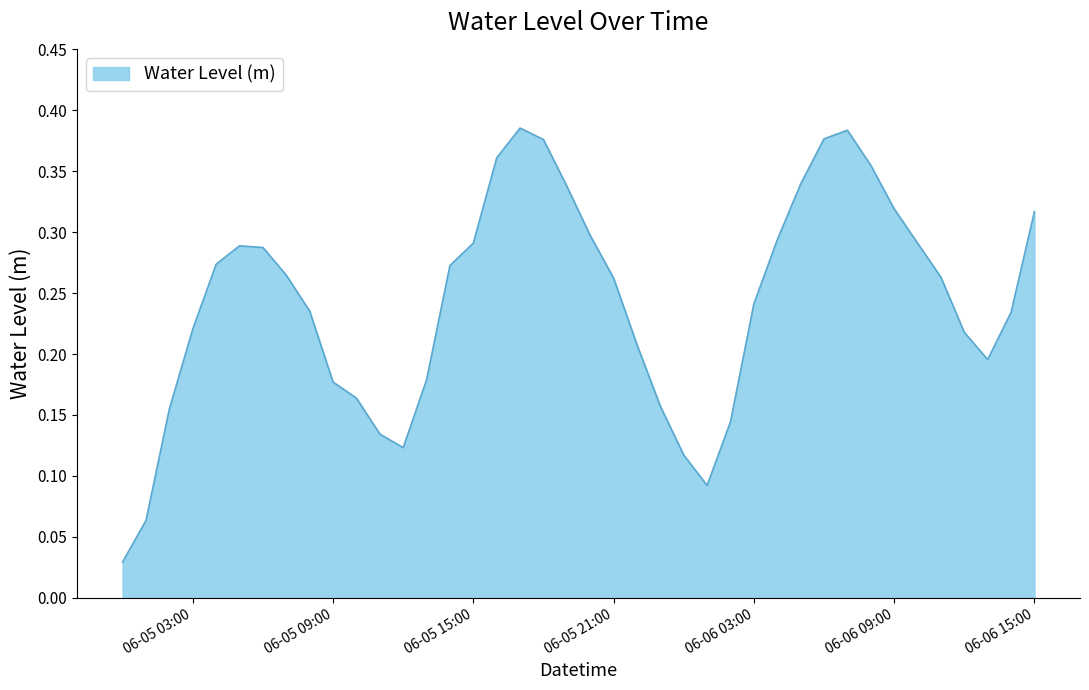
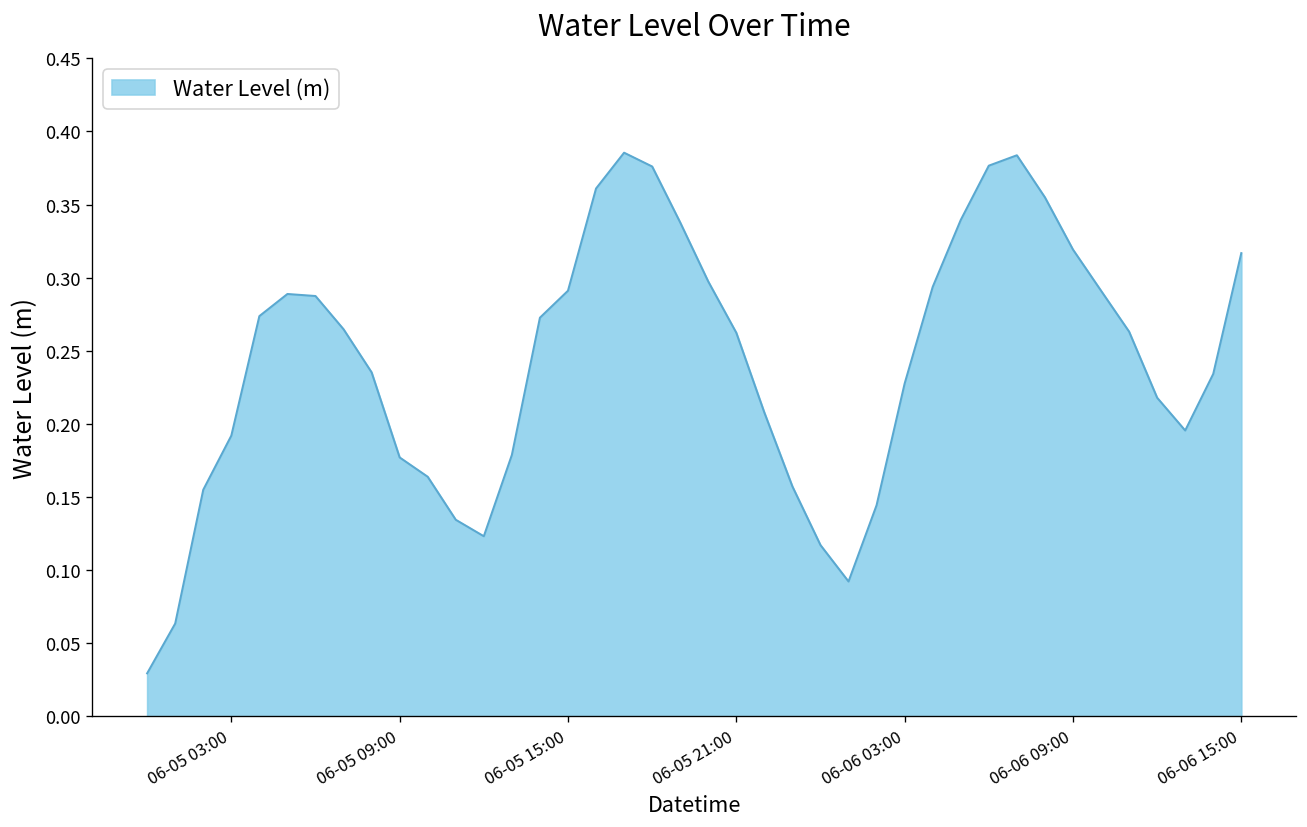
  {
-   "06-05 03:00": 0.220,
+   "06-05 03:00": 0.192,
    "06-05 09:00": 0.177,
    "06-05 15:00": 0.291,
    "06-05 21:00": 0.262,
-   "06-06 03:00": 0.241,
+   "06-06 03:00": 0.228,
    "06-06 09:00": 0.319,
    "06-06 15:00": 0.317
  }
